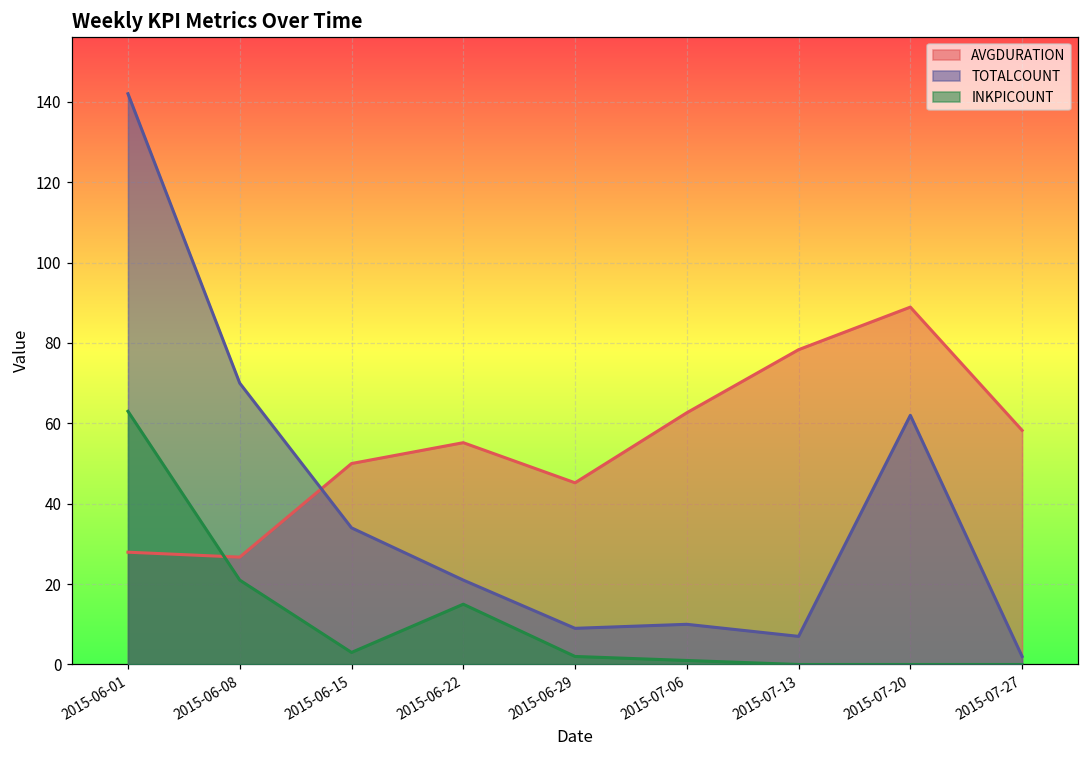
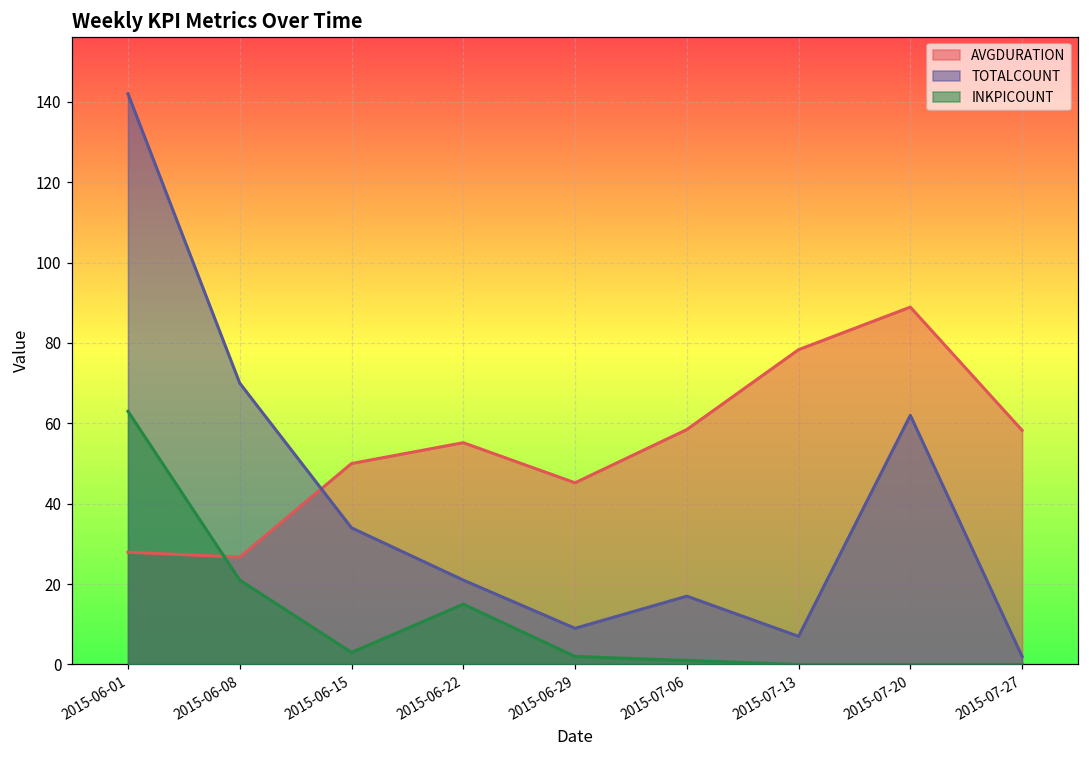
  {
    "AVGDURATION": {
      "2015-06-01": 28,
      "2015-06-08": 27,
      "2015-06-15": 50,
      "2015-06-22": 55,
      "2015-06-29": 45,
-     "2015-07-06": 63,
+     "2015-07-06": 58,
      "2015-07-13": 78,
      "2015-07-20": 89,
      "2015-07-27": 58
    },
    "TOTALCOUNT": {
      "2015-06-01": 142,
      "2015-06-08": 70,
      "2015-06-15": 34,
      "2015-06-22": 21,
      "2015-06-29": 9,
-     "2015-07-06": 10,
+     "2015-07-06": 17,
      "2015-07-13": 7,
      "2015-07-20": 62,
      "2015-07-27": 2
    },
    "INKPICOUNT": {
      "2015-06-01": 63,
      "2015-06-08": 21,
      "2015-06-15": 3,
      "2015-06-22": 15,
      "2015-06-29": 2,
      "2015-07-06": 1,
      "2015-07-13": 0,
      "2015-07-20": 0,
      "2015-07-27": 0
    }
  }
